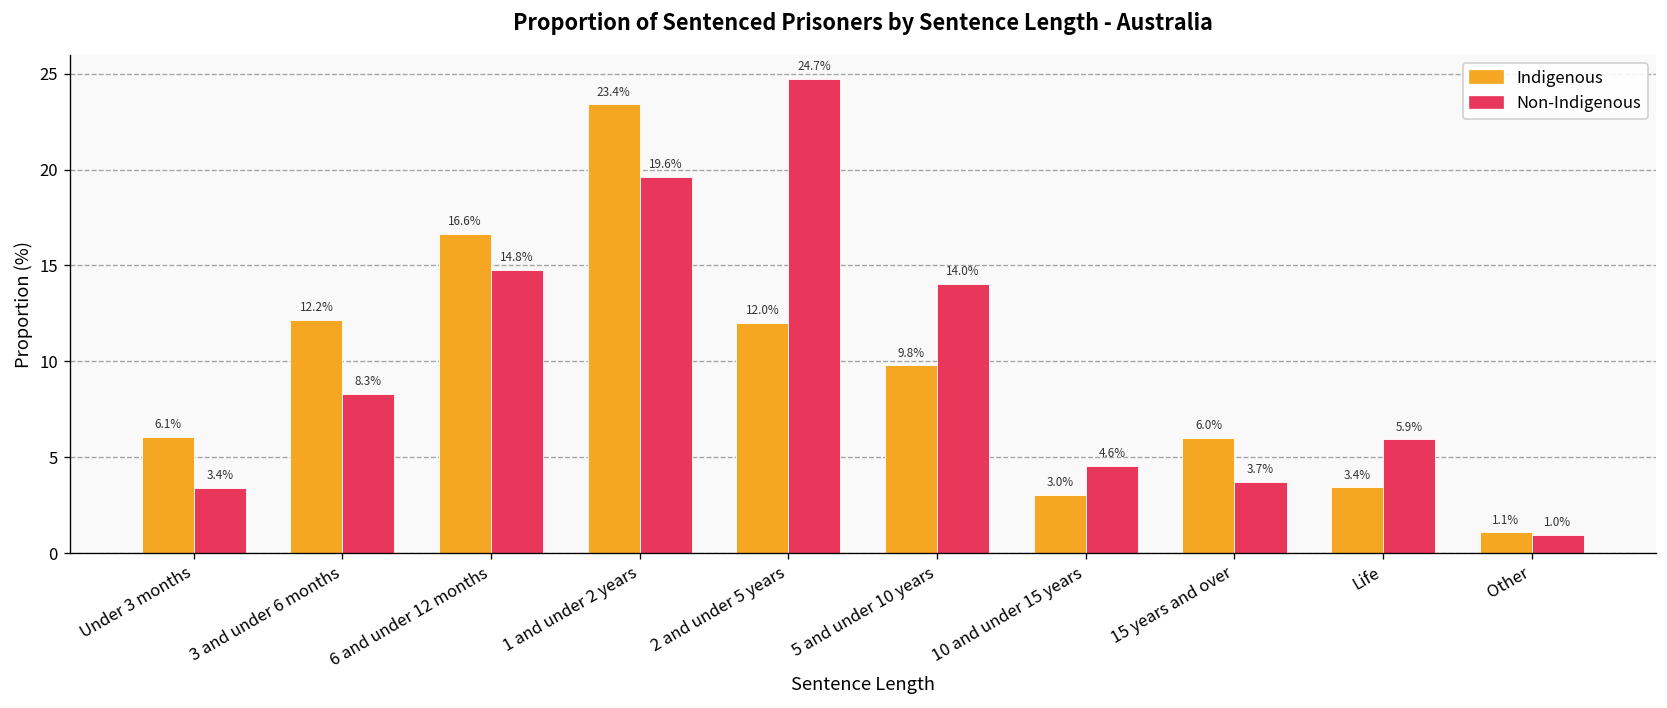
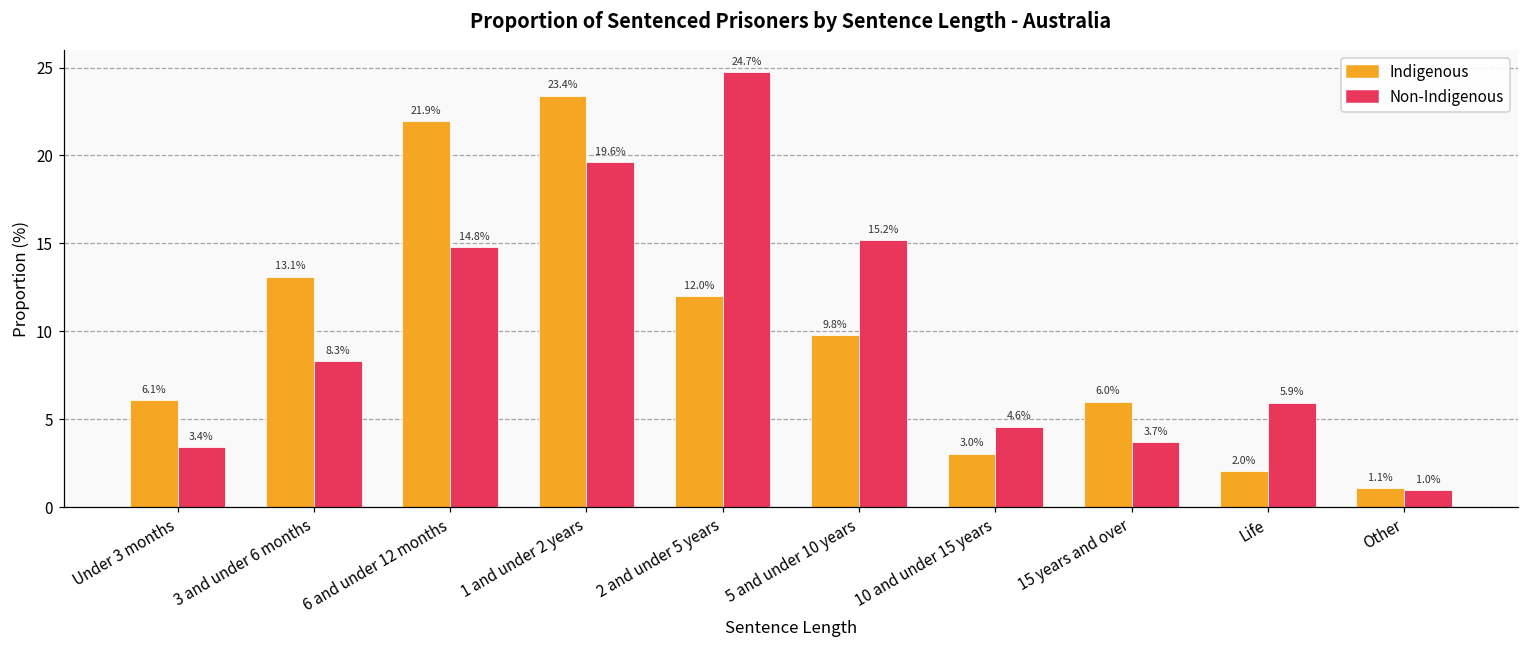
  {
    "Indigenous": {
      "Under 3 months": "6.1%",
-     "3 and under 6 months": "12.2%",
-     "6 and under 12 months": "16.6%",
+     "3 and under 6 months": "13.1%",
+     "6 and under 12 months": "21.9%",
      "1 and under 2 years": "23.4%",
      "2 and under 5 years": "12.0%",
      "5 and under 10 years": "9.8%",
      "10 and under 15 years": "3.0%",
      "15 years and over": "6.0%",
-     "Life": "3.4%",
+     "Life": "2.0%",
      "Other": "1.1%"
    },
    "Non-Indigenous": {
      "Under 3 months": "3.4%",
      "3 and under 6 months": "8.3%",
      "6 and under 12 months": "14.8%",
      "1 and under 2 years": "19.6%",
      "2 and under 5 years": "24.7%",
-     "5 and under 10 years": "14.0%",
+     "5 and under 10 years": "15.2%",
      "10 and under 15 years": "4.6%",
      "15 years and over": "3.7%",
      "Life": "5.9%",
      "Other": "1.0%"
    }
  }
